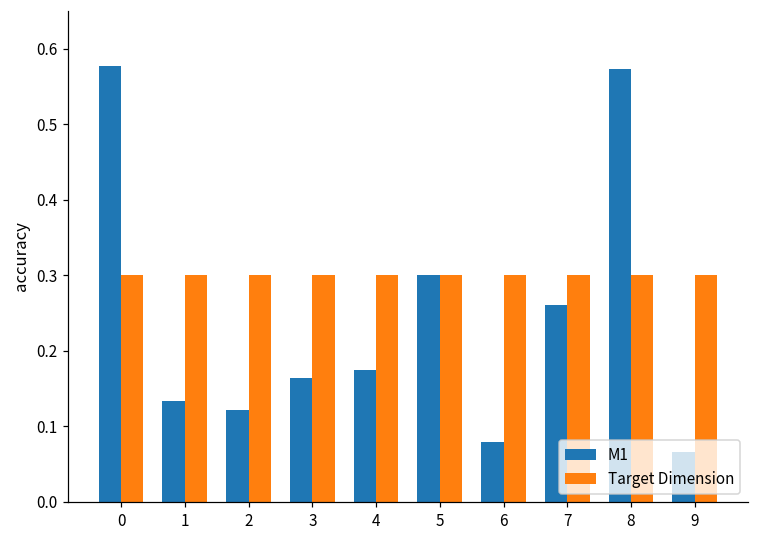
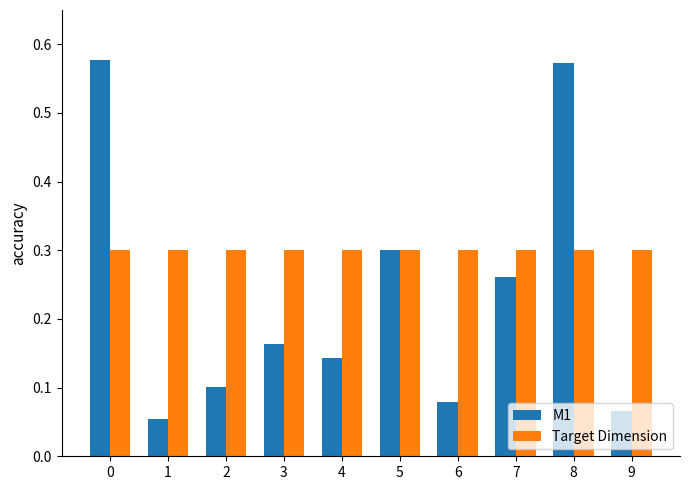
  {
    "M1": {
      "0": 0.58,
-     "1": 0.13,
-     "2": 0.12,
+     "1": 0.05,
+     "2": 0.10,
      "3": 0.16,
-     "4": 0.17,
+     "4": 0.14,
      "5": 0.30,
      "6": 0.08,
      "7": 0.26,
      "8": 0.57
    },
    "Target Dimension": {
      "0": 0.30,
      "1": 0.30,
      "2": 0.30,
      "3": 0.30,
      "4": 0.30,
      "5": 0.30,
      "6": 0.30,
      "7": 0.30,
      "8": 0.30,
      "9": 0.30
    }
  }
